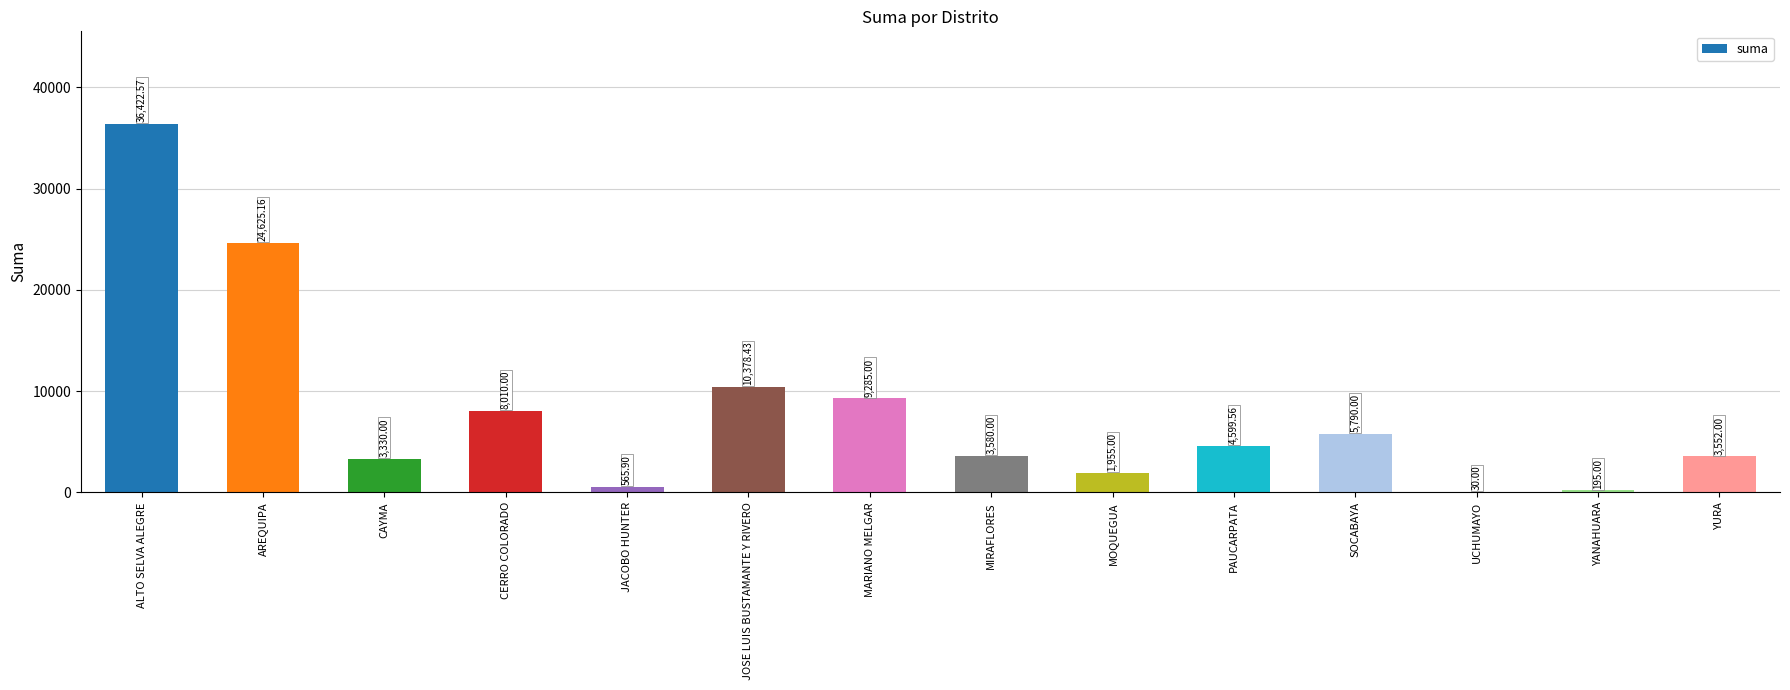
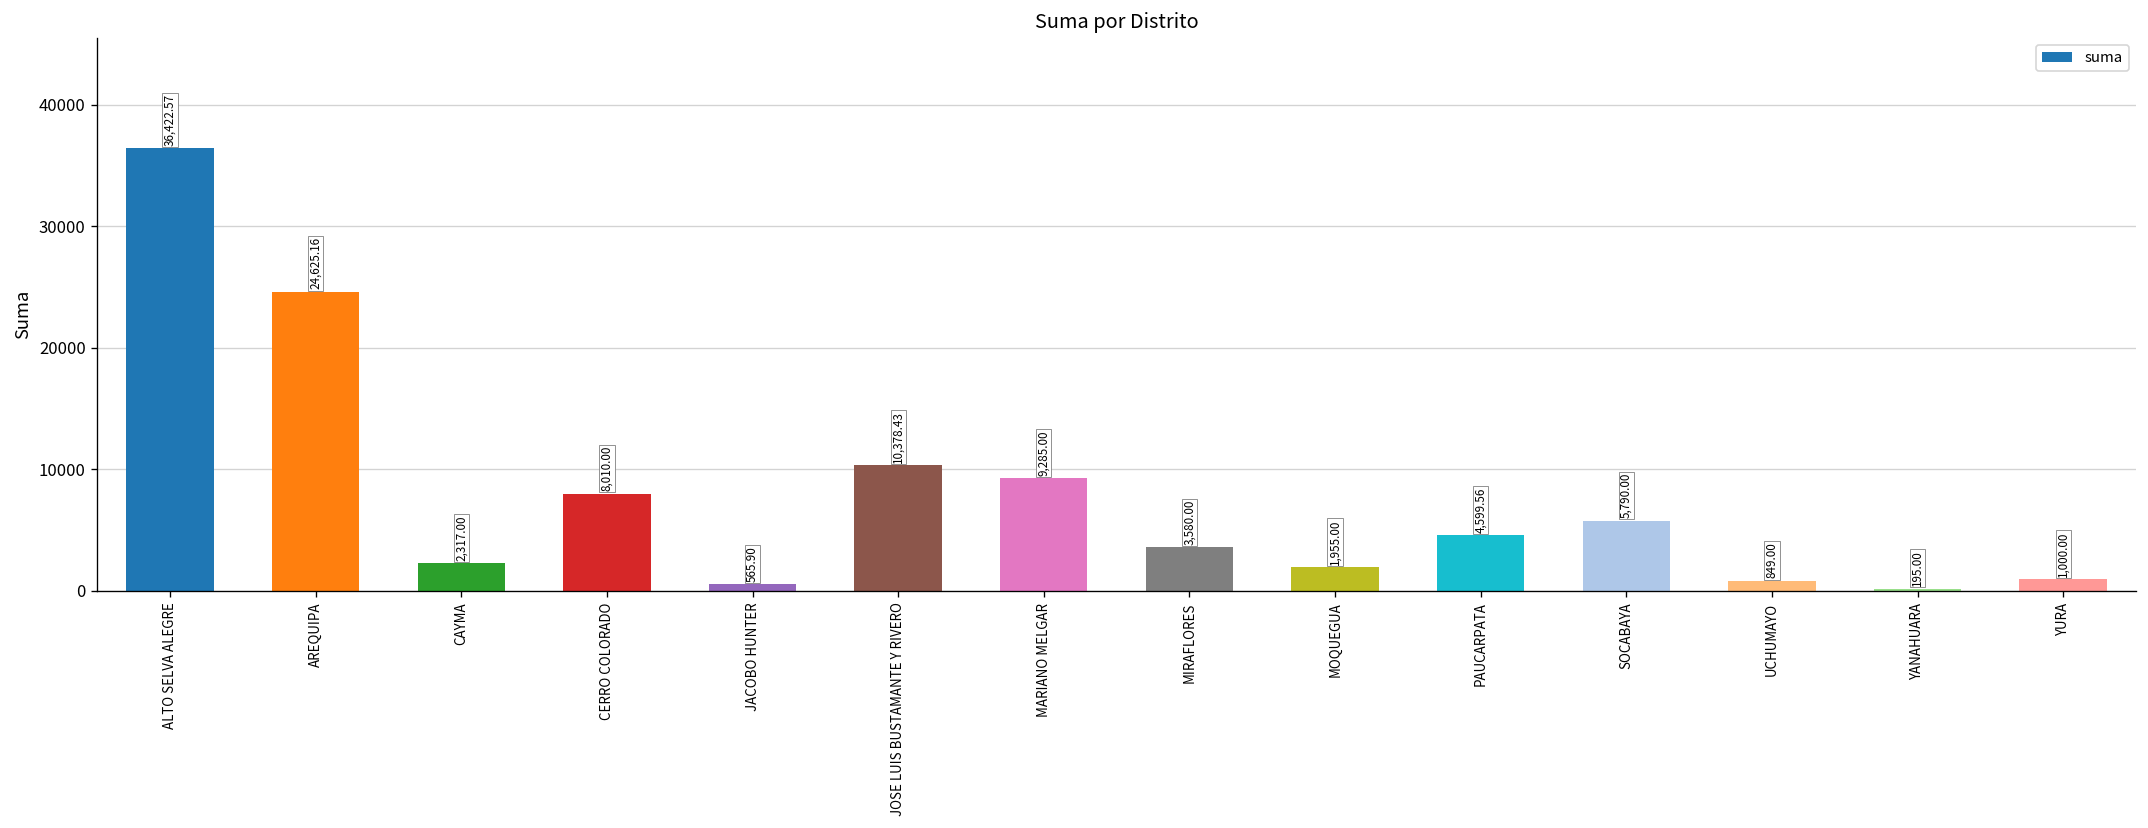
  {
-   "CAYMA": "3,330.00",
-   "UCHUMAYO": "30.00",
-   "YURA": "3,552.00"
+   "CAYMA": "2,317.00",
+   "UCHUMAYO": "849.00",
+   "YURA": "1,000.00"
  }
